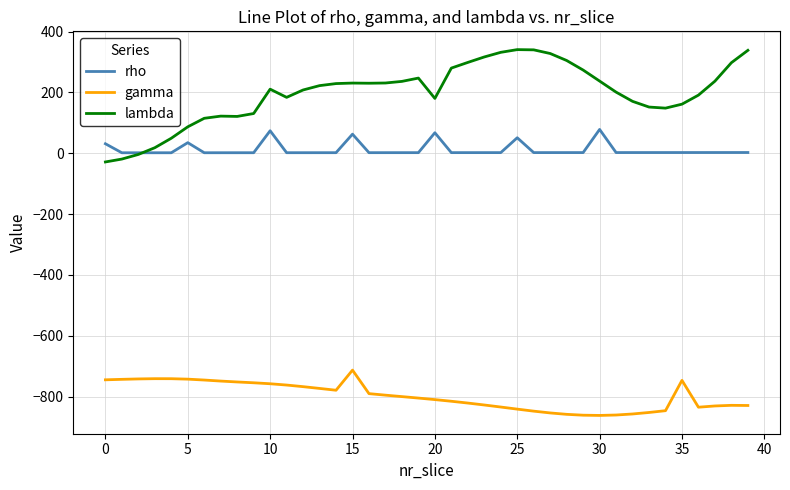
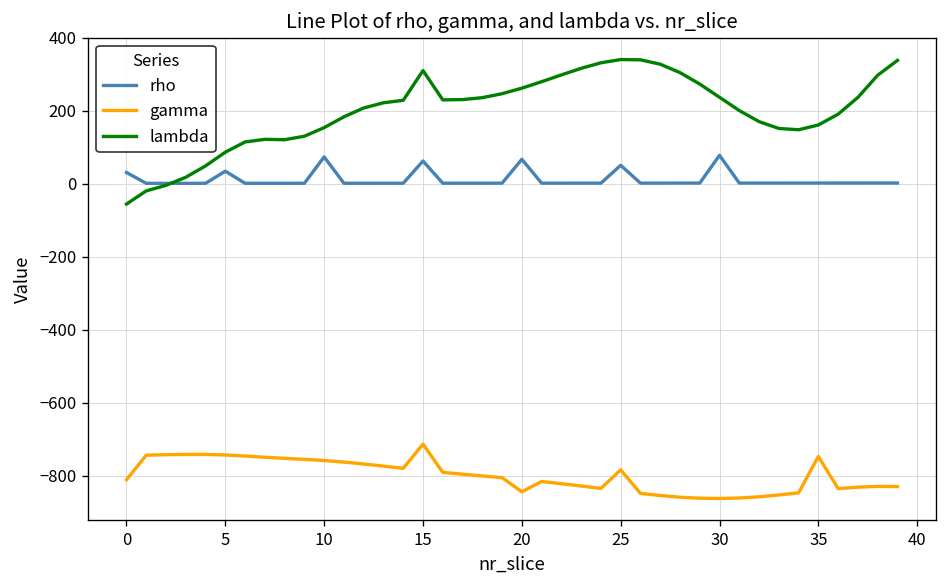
  {
    "rho": {
      "0": 30,
      "5": 30,
      "10": 70,
      "15": 60,
      "20": 70,
      "25": 50,
      "30": 80,
      "35": 0
    },
    "gamma": {
-     "0": -750,
+     "0": -810,
      "5": -740,
      "10": -760,
      "15": -710,
-     "20": -810,
-     "25": -840,
+     "20": -840,
+     "25": -780,
      "30": -860,
      "35": -750
    },
    "lambda": {
-     "0": -30,
+     "0": -60,
      "5": 90,
-     "10": 210,
-     "15": 230,
-     "20": 180,
+     "10": 150,
+     "15": 310,
+     "20": 260,
      "25": 340,
      "30": 240,
      "35": 160
    }
  }
